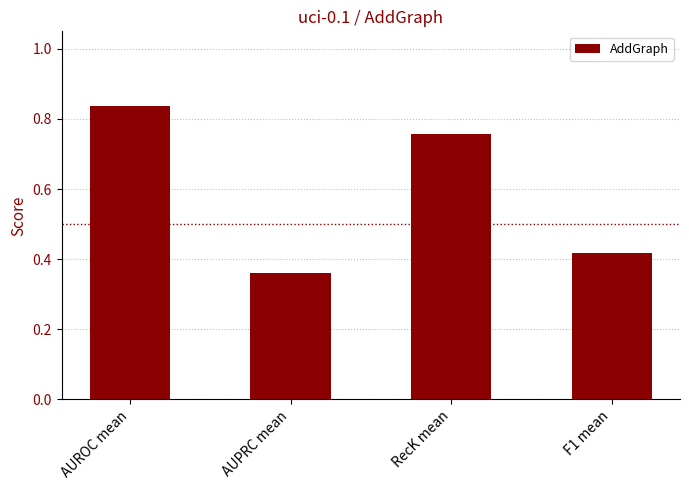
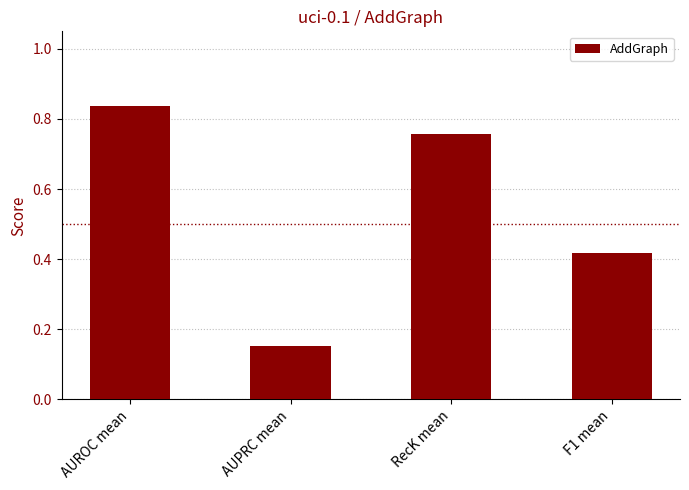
  {
    "AUROC mean": 0.84,
-   "AUPRC mean": 0.36,
+   "AUPRC mean": 0.15,
    "RecK mean": 0.76,
    "F1 mean": 0.42
  }
